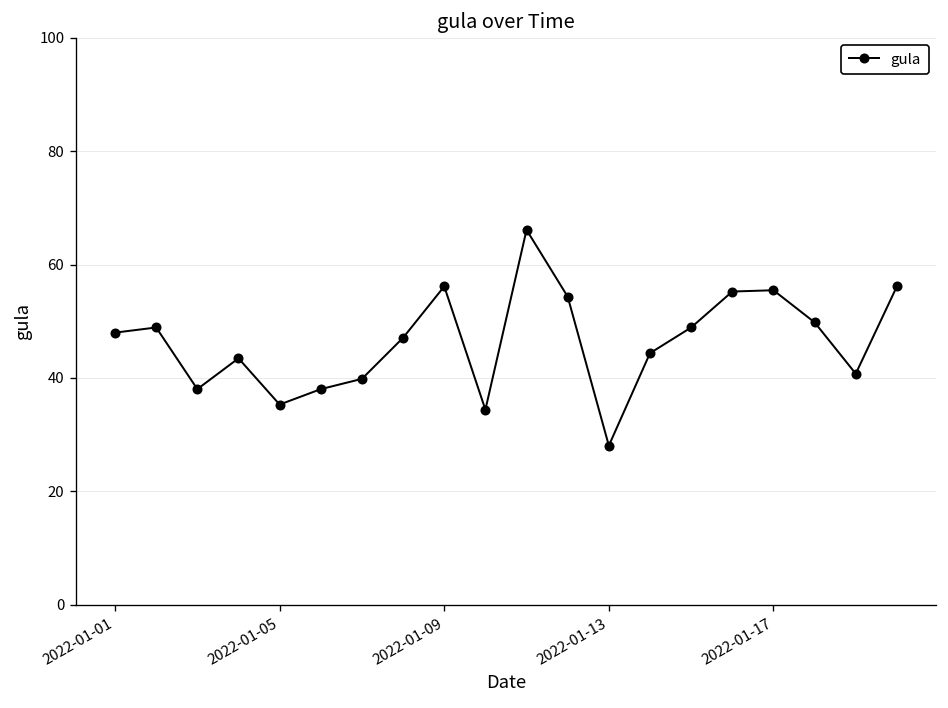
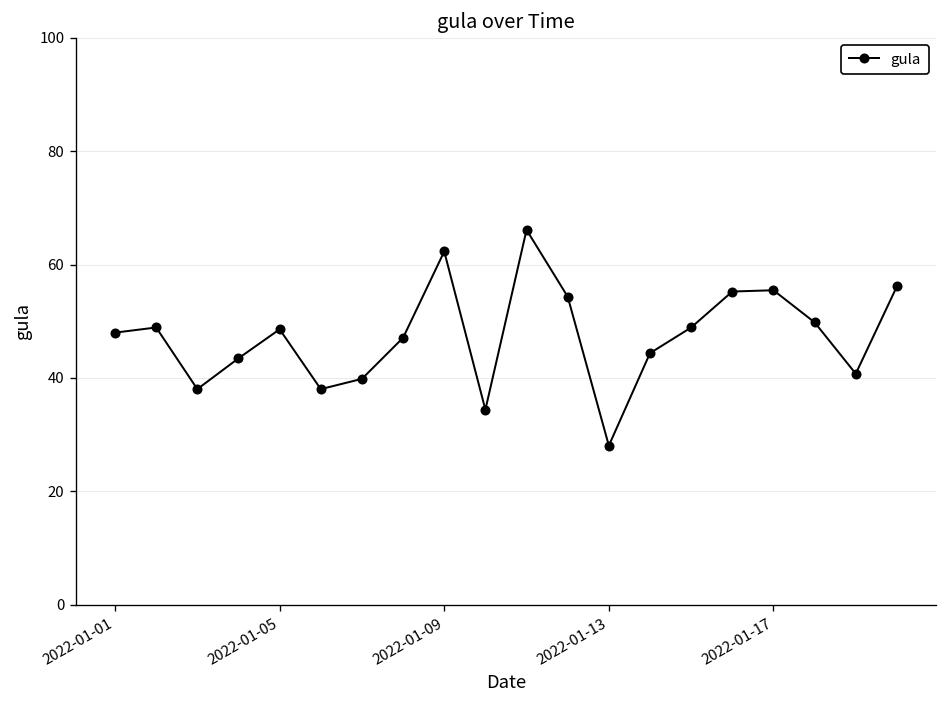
  {
    "2022-01-01": 48,
-   "2022-01-05": 35,
-   "2022-01-09": 56,
+   "2022-01-05": 49,
+   "2022-01-09": 62,
    "2022-01-13": 28,
    "2022-01-17": 55
  }
